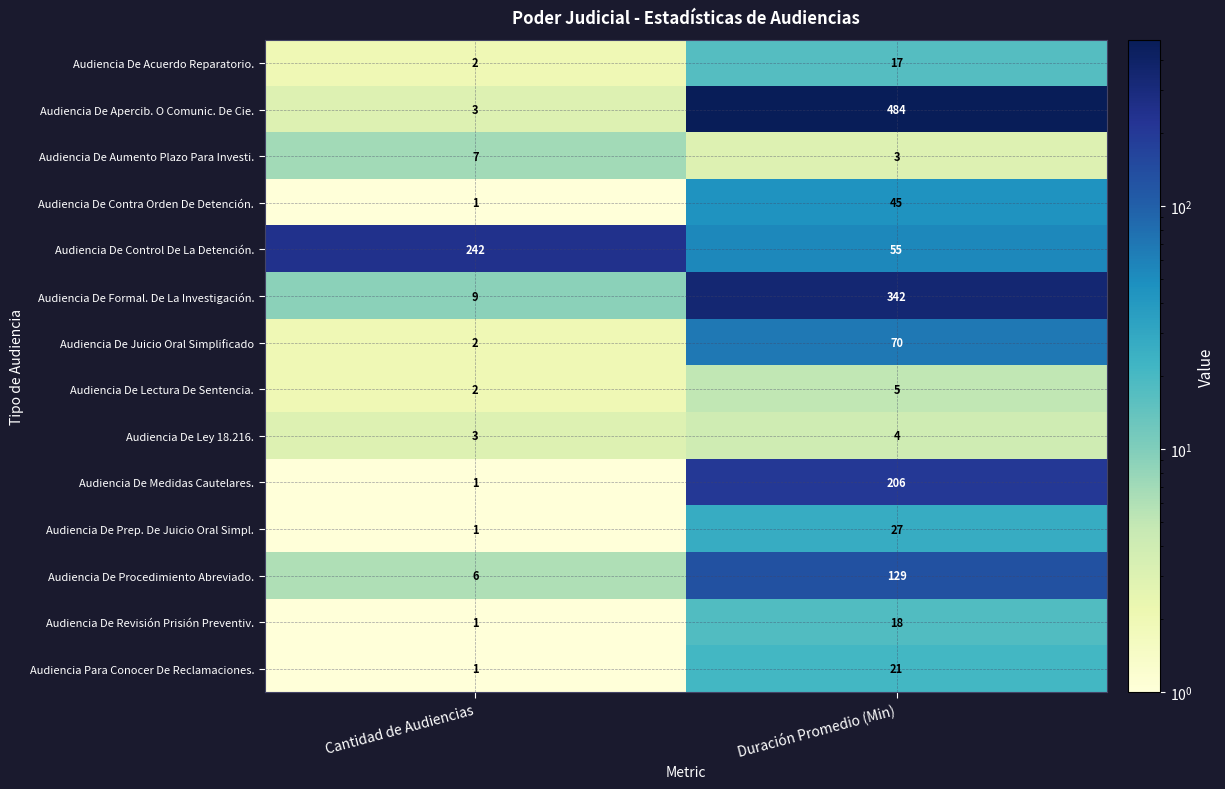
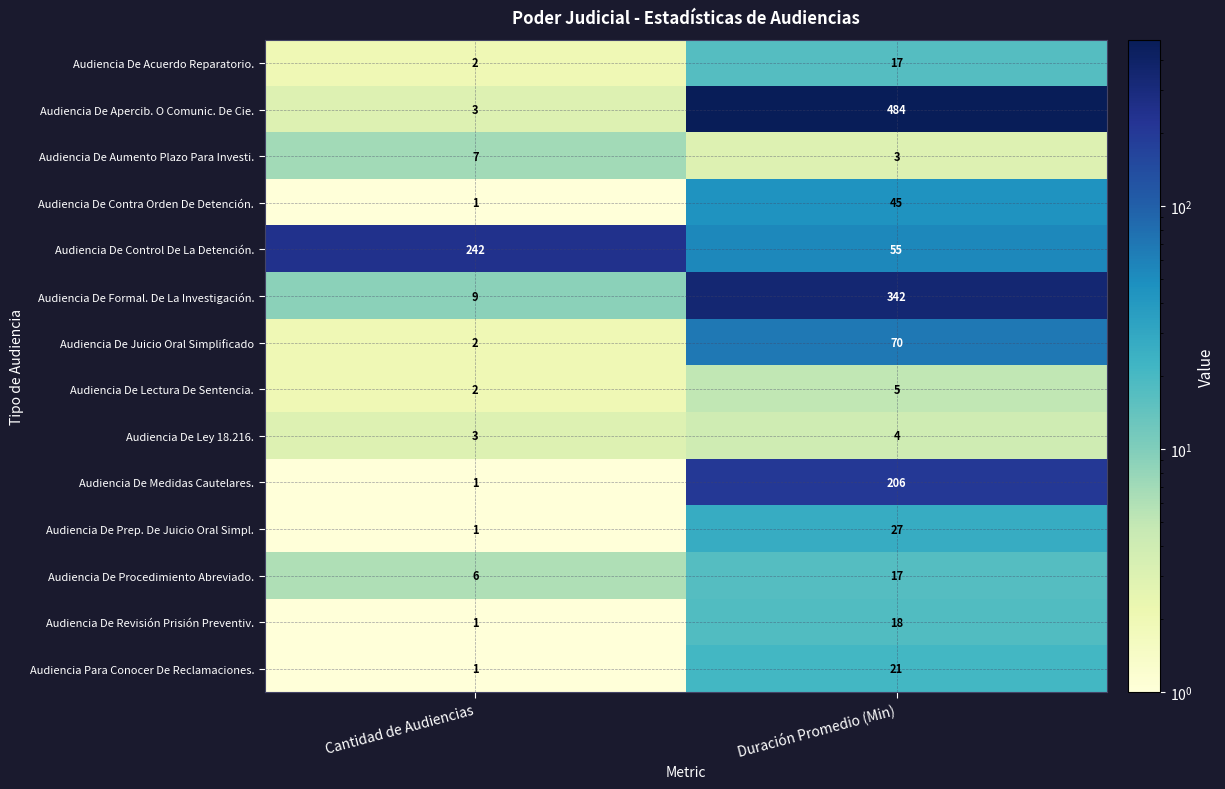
  {
    "Audiencia De Acuerdo Reparatorio.": {
      "Cantidad de Audiencias": 2,
      "Duración Promedio (Min)": 17
    },
    "Audiencia De Apercib. O Comunic. De Cie.": {
      "Cantidad de Audiencias": 3,
      "Duración Promedio (Min)": 484
    },
    "Audiencia De Aumento Plazo Para Investi.": {
      "Cantidad de Audiencias": 7,
      "Duración Promedio (Min)": 3
    },
    "Audiencia De Contra Orden De Detención.": {
      "Cantidad de Audiencias": 1,
      "Duración Promedio (Min)": 45
    },
    "Audiencia De Control De La Detención.": {
      "Cantidad de Audiencias": 242,
      "Duración Promedio (Min)": 55
    },
    "Audiencia De Formal. De La Investigación.": {
      "Cantidad de Audiencias": 9,
      "Duración Promedio (Min)": 342
    },
    "Audiencia De Juicio Oral Simplificado": {
      "Cantidad de Audiencias": 2,
      "Duración Promedio (Min)": 70
    },
    "Audiencia De Lectura De Sentencia.": {
      "Cantidad de Audiencias": 2,
      "Duración Promedio (Min)": 5
    },
    "Audiencia De Ley 18.216.": {
      "Cantidad de Audiencias": 3,
      "Duración Promedio (Min)": 4
    },
    "Audiencia De Medidas Cautelares.": {
      "Cantidad de Audiencias": 1,
      "Duración Promedio (Min)": 206
    },
    "Audiencia De Prep. De Juicio Oral Simpl.": {
      "Cantidad de Audiencias": 1,
      "Duración Promedio (Min)": 27
    },
    "Audiencia De Procedimiento Abreviado.": {
      "Cantidad de Audiencias": 6,
-     "Duración Promedio (Min)": 129
+     "Duración Promedio (Min)": 17
    },
    "Audiencia De Revisión Prisión Preventiv.": {
      "Cantidad de Audiencias": 1,
      "Duración Promedio (Min)": 18
    },
    "Audiencia Para Conocer De Reclamaciones.": {
      "Cantidad de Audiencias": 1,
      "Duración Promedio (Min)": 21
    }
  }
